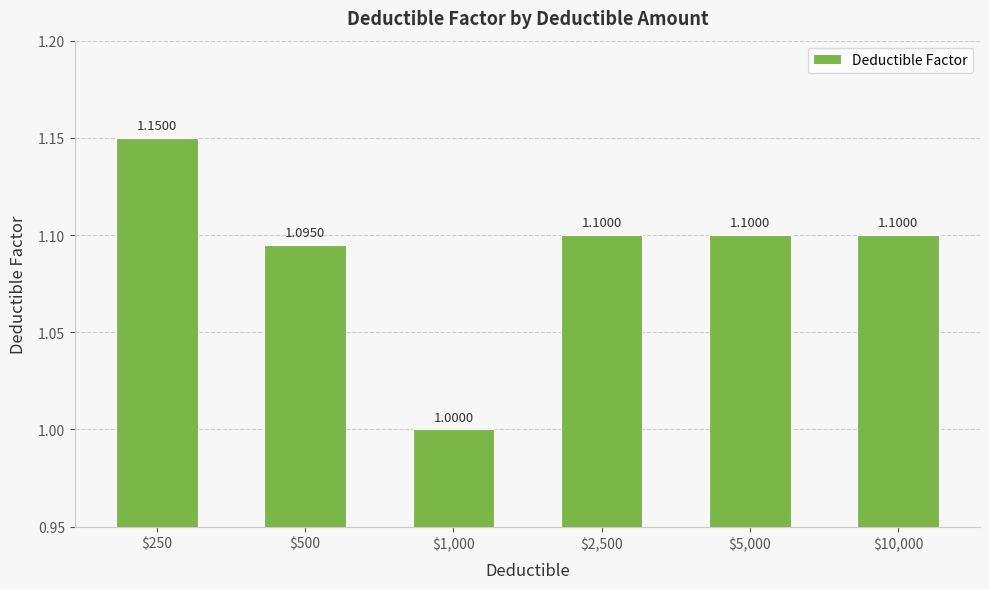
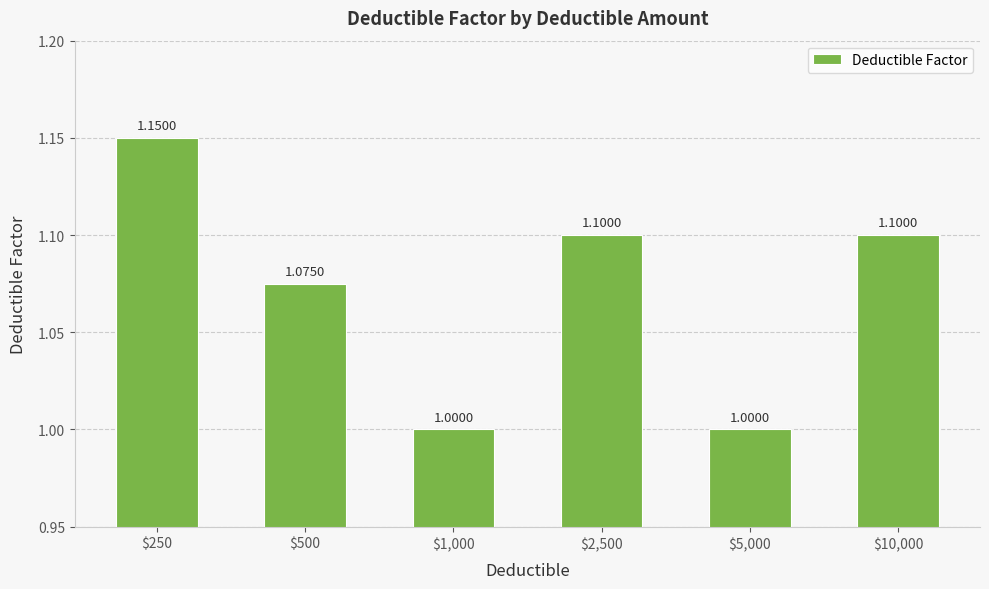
  {
    "$250": 1.1500,
-   "$500": 1.0950,
+   "$500": 1.0750,
    "$1,000": 1.0000,
    "$2,500": 1.1000,
-   "$5,000": 1.1000,
+   "$5,000": 1.0000,
    "$10,000": 1.1000
  }
